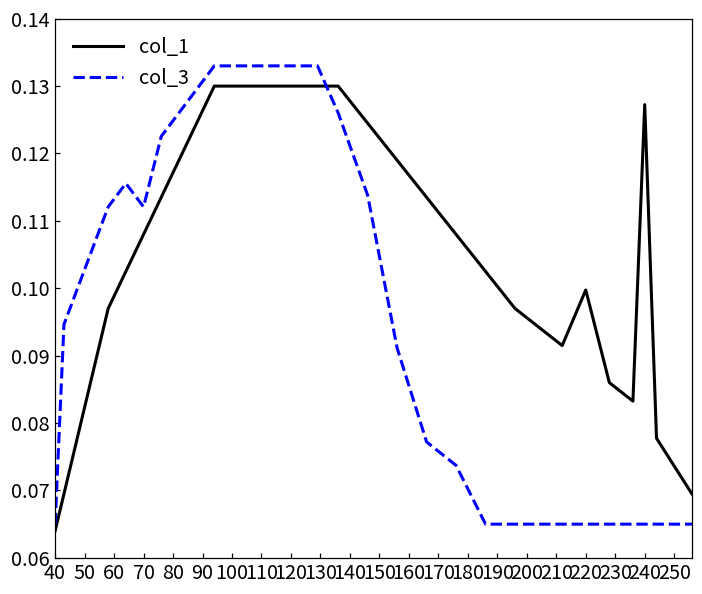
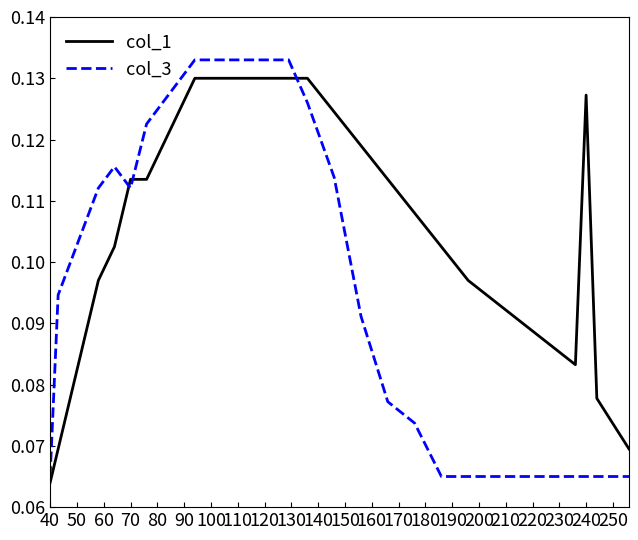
  {
    "col_1": {
      "40": 0.064,
-     "70": 0.108,
-     "220": 0.100,
+     "70": 0.114,
+     "220": 0.089,
      "240": 0.127
    },
    "col_3": {
      "40": 0.065,
      "70": 0.112,
      "220": 0.065,
      "240": 0.065
    }
  }
